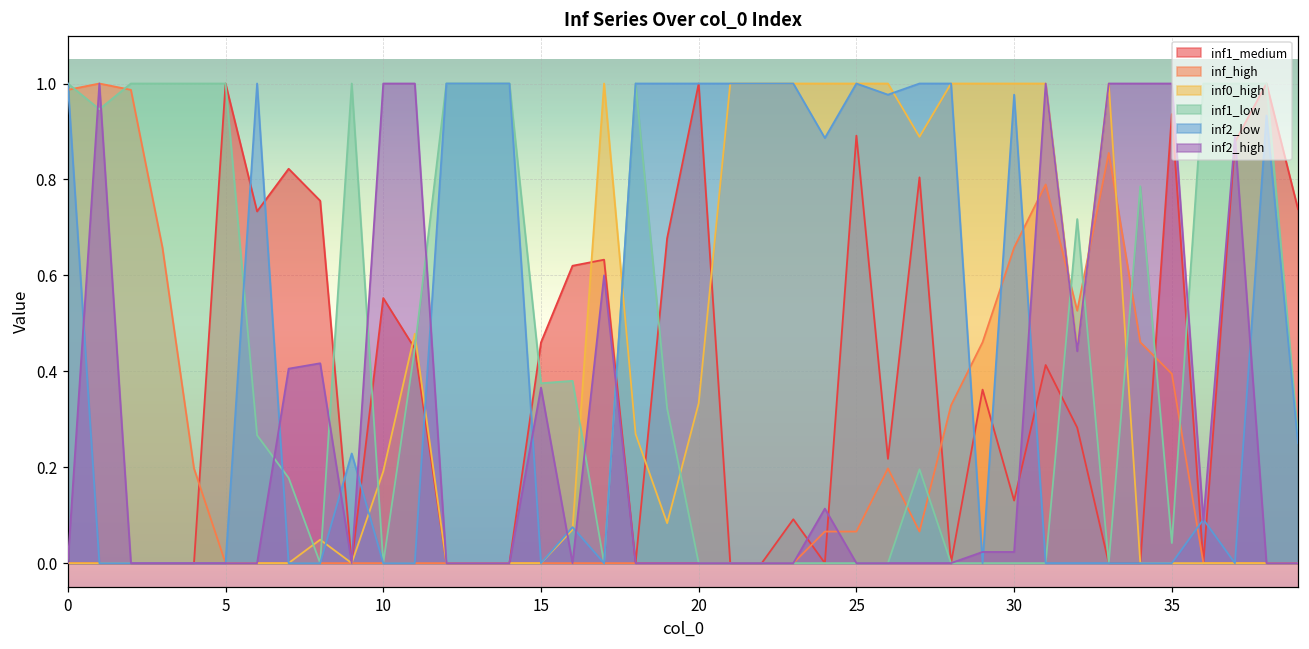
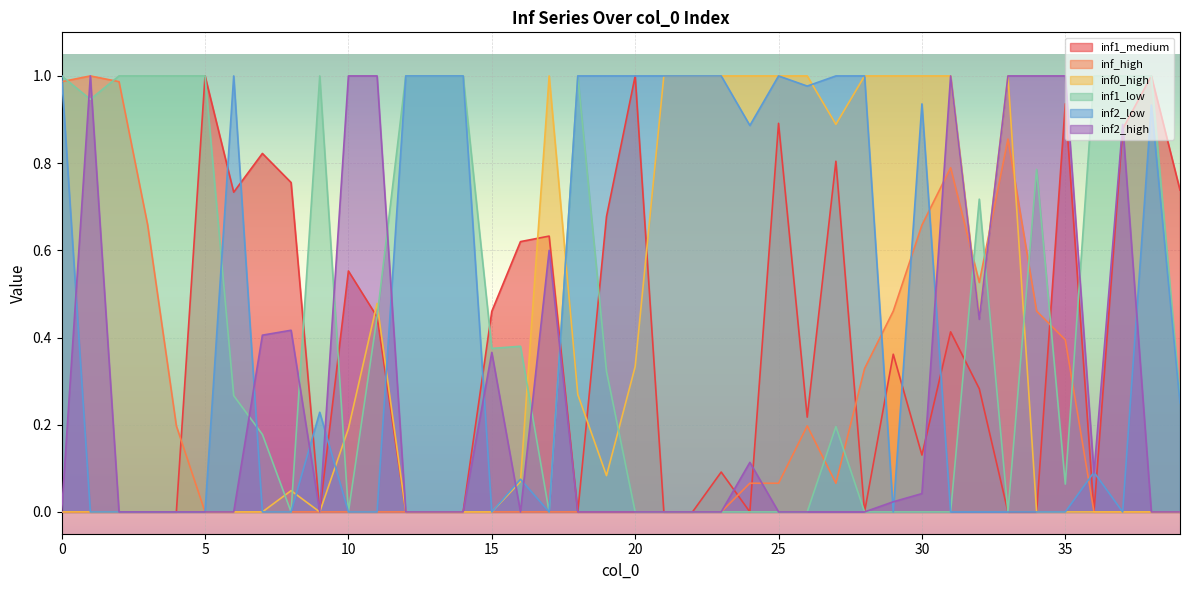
  {
    "inf1_low": {
      "15": 0.38,
      "30": 0.00,
-     "35": 0.04
+     "35": 0.06
    },
    "inf2_low": {
-     "30": 0.98
+     "30": 0.94
    },
    "inf2_high": {
      "10": 1.00,
      "15": 0.37,
-     "30": 0.02
+     "30": 0.04
    }
  }
